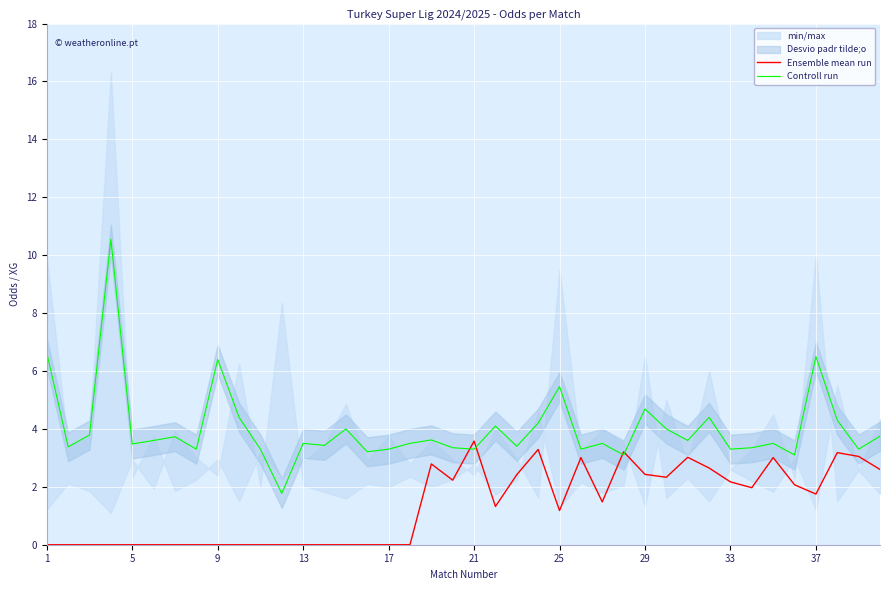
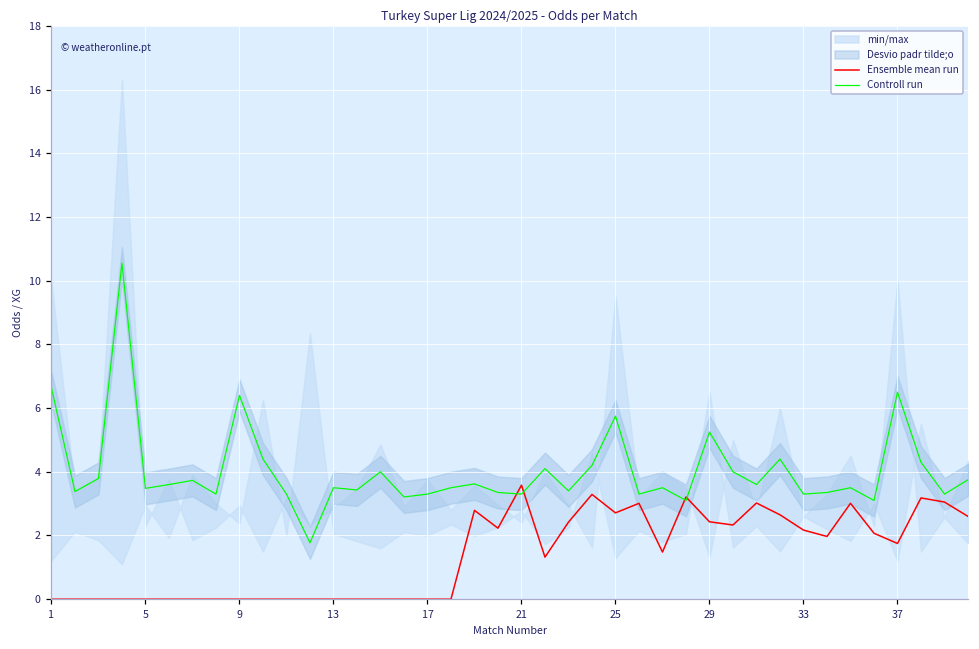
  {
    "Ensemble mean run": {
      "1": 0.0,
      "5": 0.0,
      "9": 0.0,
      "13": 0.0,
      "17": 0.0,
      "21": 3.6,
-     "25": 1.2,
+     "25": 2.7,
      "29": 2.4,
      "33": 2.2,
      "37": 1.8
    },
    "Controll run": {
      "1": 6.6,
      "5": 3.5,
      "9": 6.4,
      "13": 3.5,
      "17": 3.3,
      "21": 3.3,
-     "25": 5.5,
-     "29": 4.7,
+     "25": 5.8,
+     "29": 5.3,
      "33": 3.3,
      "37": 6.5
    }
  }
